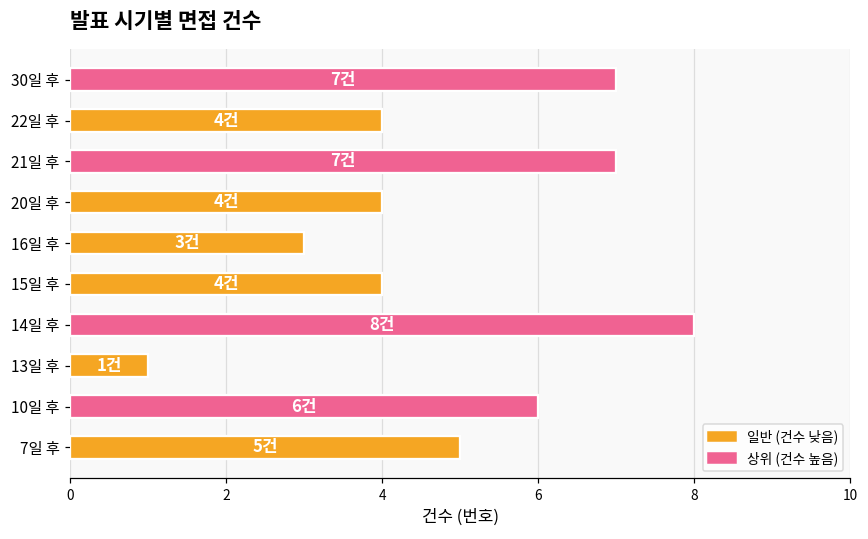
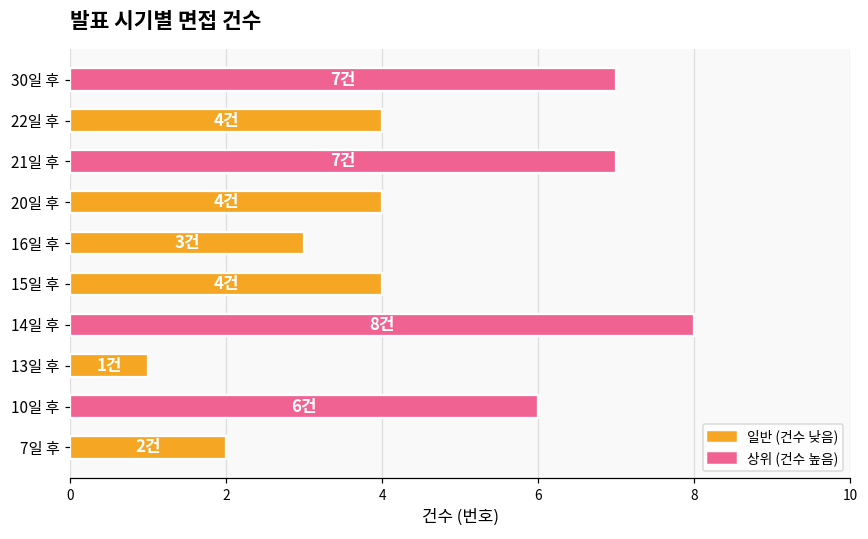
  {
    "30일 후": "7건",
    "22일 후": "4건",
    "21일 후": "7건",
    "20일 후": "4건",
    "16일 후": "3건",
    "15일 후": "4건",
    "14일 후": "8건",
    "13일 후": "1건",
    "10일 후": "6건",
-   "7일 후": "5건"
+   "7일 후": "2건"
  }
